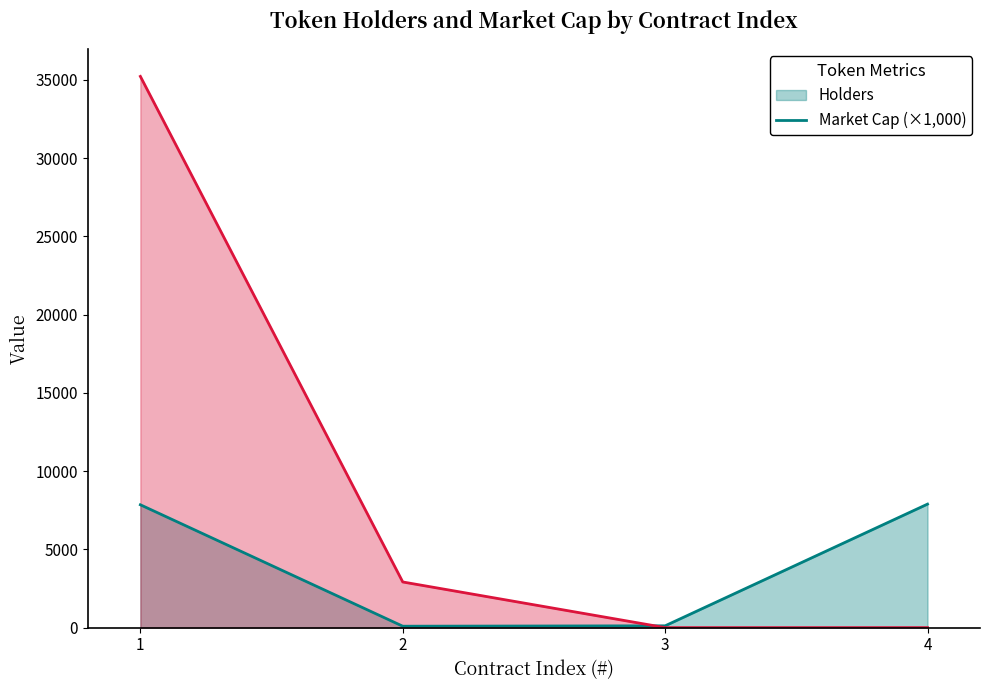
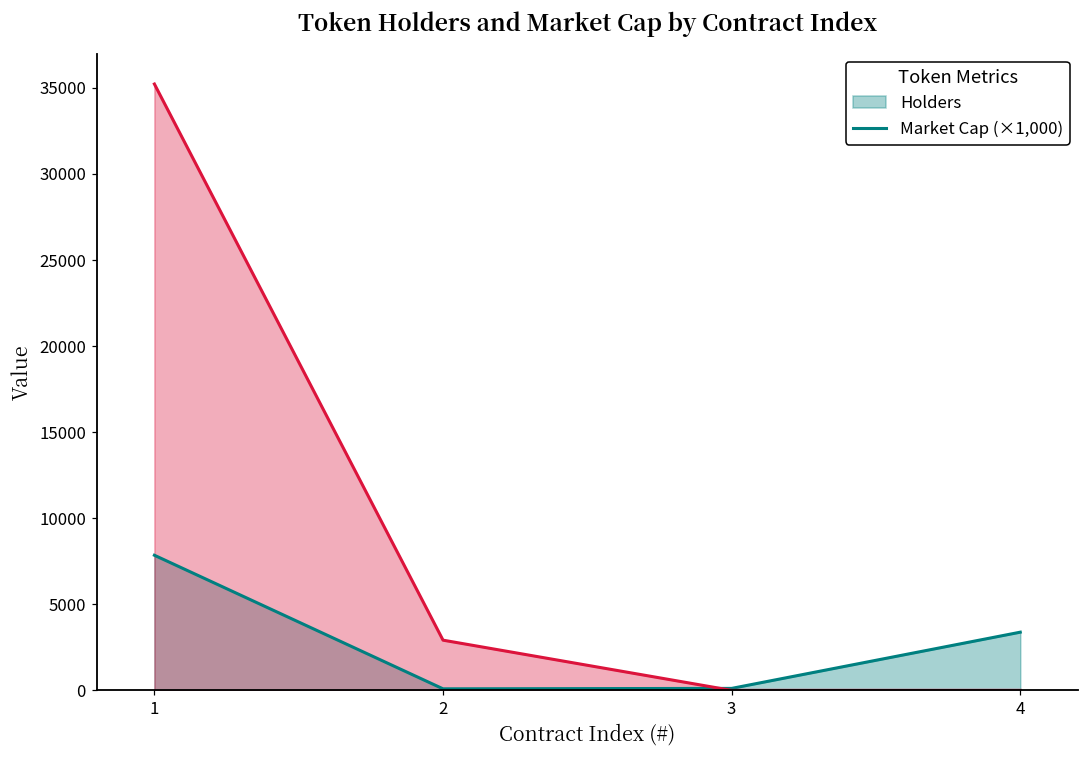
  {
    "Holders": {
      "1": 7900,
      "2": 100,
-     "4": 7900
+     "4": 3400
    }
  }
